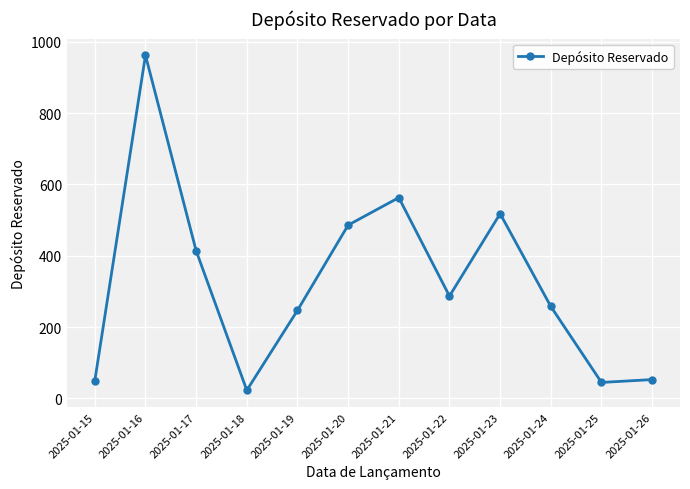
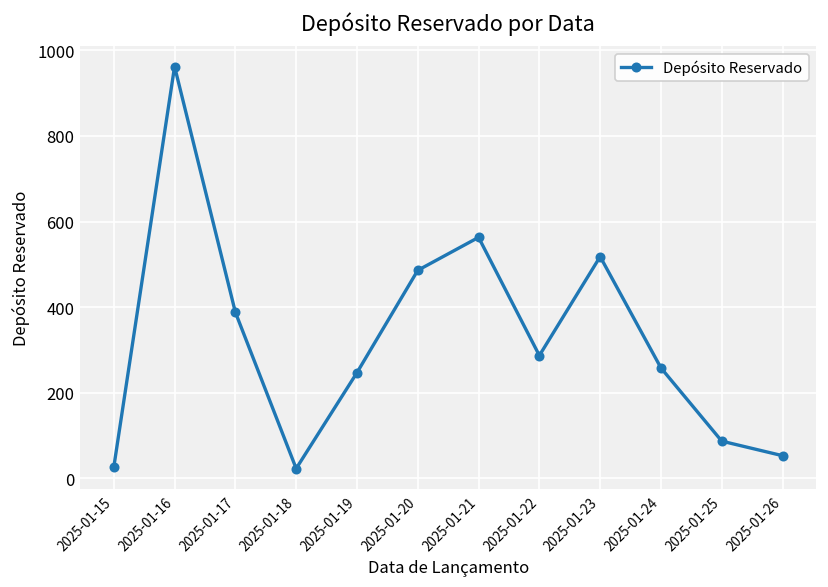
  {
-   "2025-01-15": 50,
+   "2025-01-15": 30,
    "2025-01-16": 960,
-   "2025-01-17": 410,
+   "2025-01-17": 390,
    "2025-01-18": 20,
    "2025-01-19": 250,
    "2025-01-20": 490,
    "2025-01-21": 560,
    "2025-01-22": 290,
    "2025-01-23": 520,
    "2025-01-24": 260,
-   "2025-01-25": 50,
+   "2025-01-25": 90,
    "2025-01-26": 50
  }
